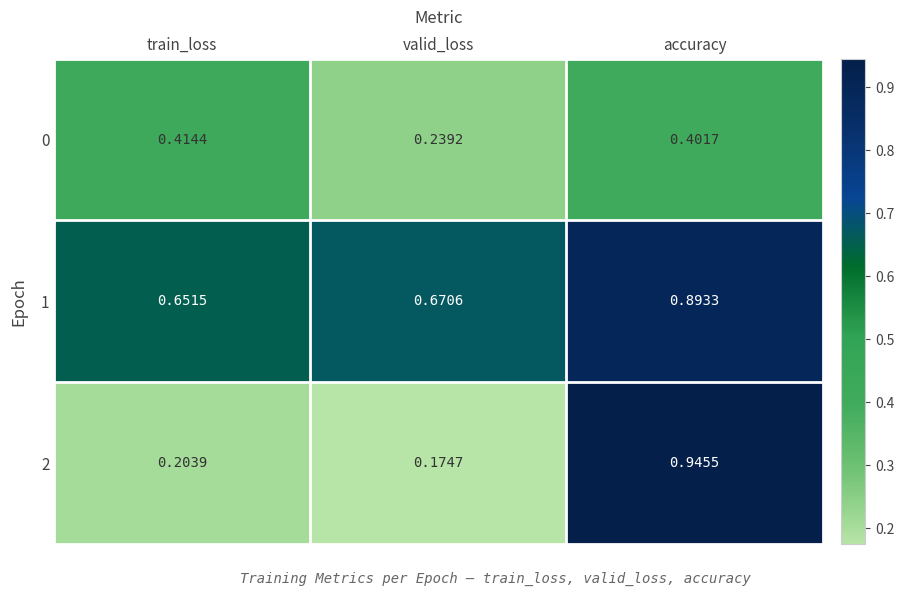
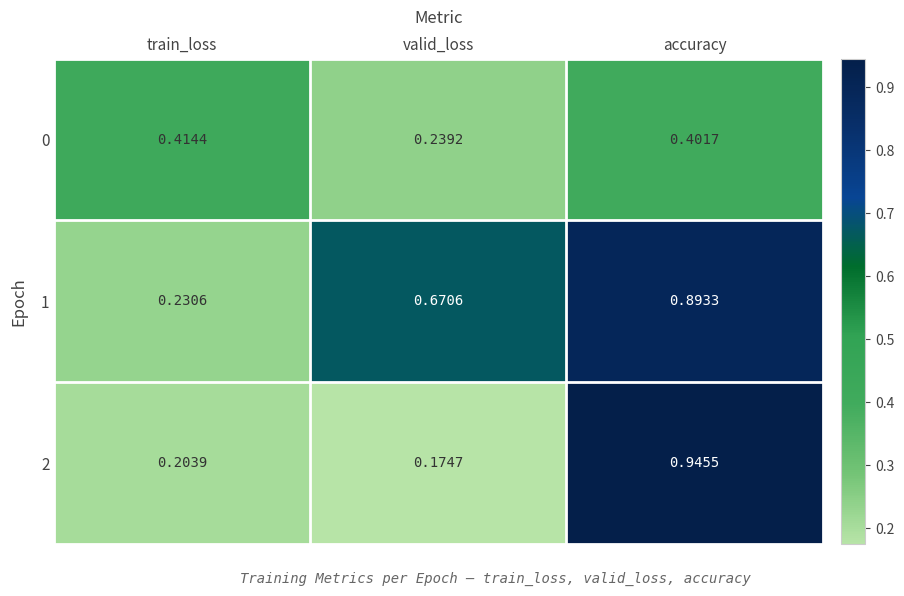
  {
    "0": {
      "train_loss": 0.4144,
      "valid_loss": 0.2392,
      "accuracy": 0.4017
    },
    "1": {
-     "train_loss": 0.6515,
+     "train_loss": 0.2306,
      "valid_loss": 0.6706,
      "accuracy": 0.8933
    },
    "2": {
      "train_loss": 0.2039,
      "valid_loss": 0.1747,
      "accuracy": 0.9455
    }
  }
